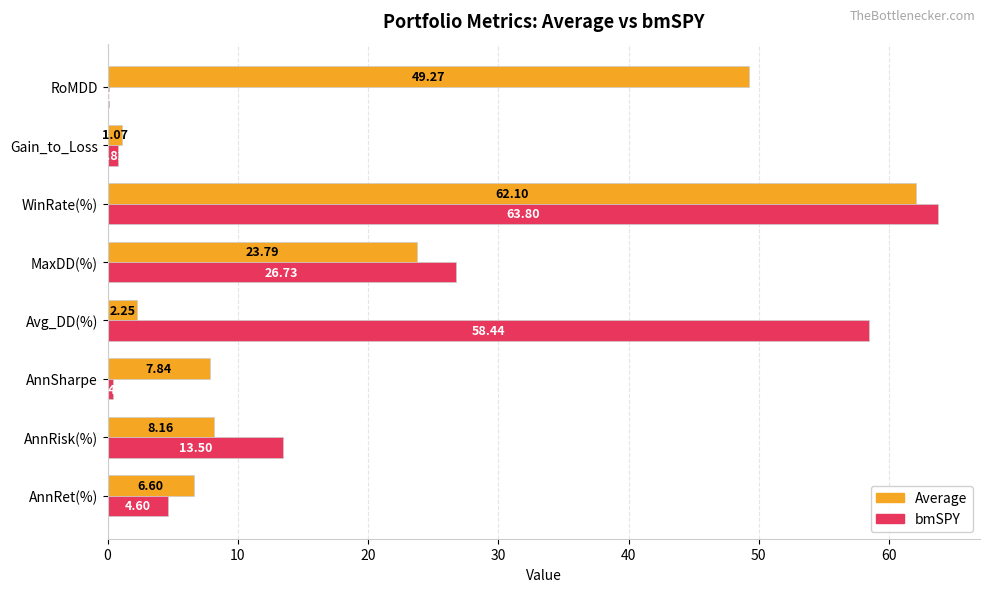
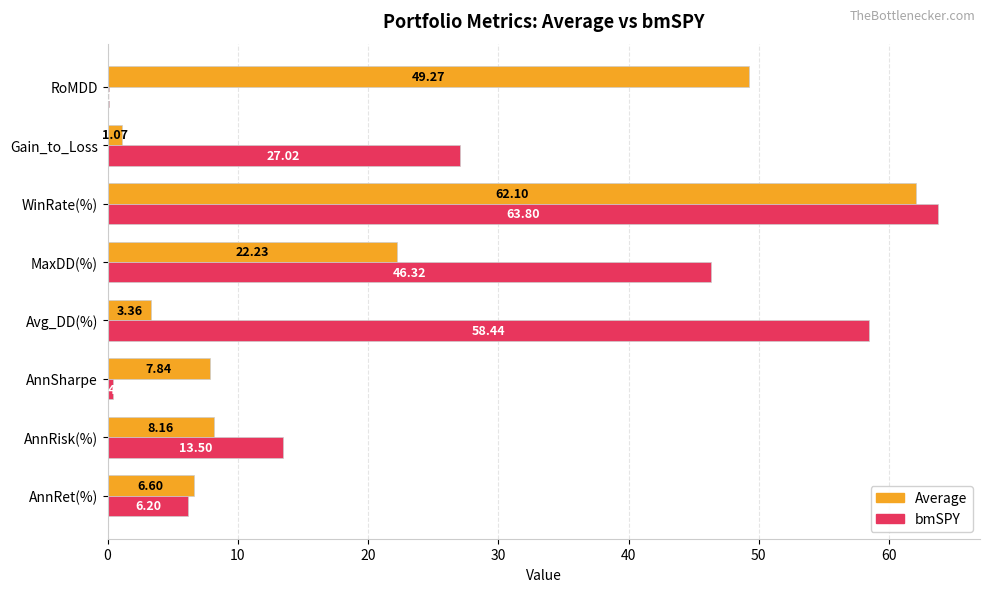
  {
    "Average": {
      "RoMDD": 49.27,
      "Gain_to_Loss": 1.07,
      "WinRate(%)": 62.10,
-     "MaxDD(%)": 23.79,
-     "Avg_DD(%)": 2.25,
+     "MaxDD(%)": 22.23,
+     "Avg_DD(%)": 3.36,
      "AnnSharpe": 7.84,
      "AnnRisk(%)": 8.16,
      "AnnRet(%)": 6.60
    },
    "bmSPY": {
-     "Gain_to_Loss": 0.8,
+     "Gain_to_Loss": 27.0,
      "WinRate(%)": 63.80,
-     "MaxDD(%)": 26.73,
+     "MaxDD(%)": 46.32,
      "Avg_DD(%)": 58.44,
      "AnnRisk(%)": 13.50,
-     "AnnRet(%)": 4.60
+     "AnnRet(%)": 6.20
    }
  }
